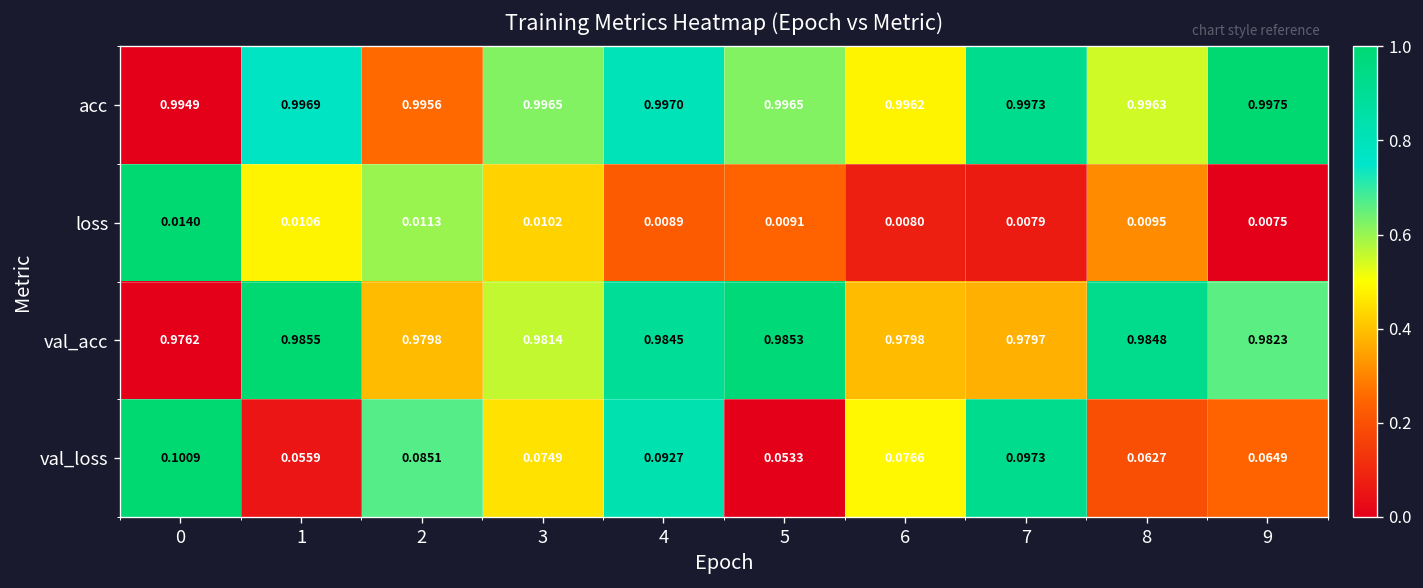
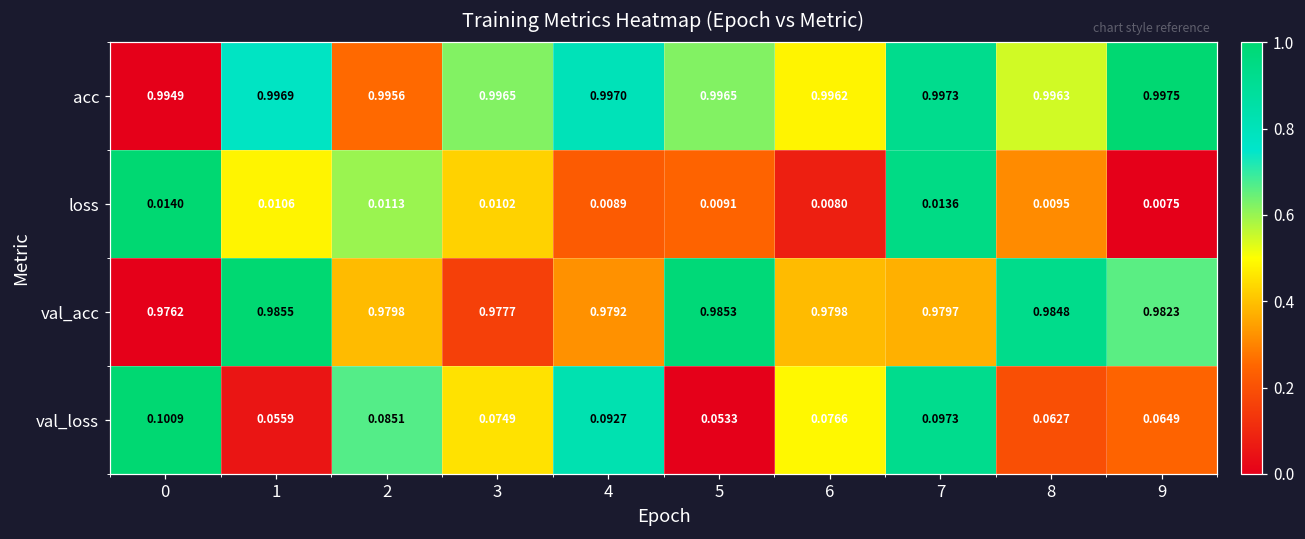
  {
    "acc": {
      "0": 0.9949,
      "1": 0.9969,
      "2": 0.9956,
      "3": 0.9965,
      "4": 0.9970,
      "5": 0.9965,
      "6": 0.9962,
      "7": 0.9973,
      "8": 0.9963,
      "9": 0.9975
    },
    "loss": {
      "0": 0.0140,
      "1": 0.0106,
      "2": 0.0113,
      "3": 0.0102,
      "4": 0.0089,
      "5": 0.0091,
      "6": 0.0080,
-     "7": 0.0079,
+     "7": 0.0136,
      "8": 0.0095,
      "9": 0.0075
    },
    "val_acc": {
      "0": 0.9762,
      "1": 0.9855,
      "2": 0.9798,
-     "3": 0.9814,
-     "4": 0.9845,
+     "3": 0.9777,
+     "4": 0.9792,
      "5": 0.9853,
      "6": 0.9798,
      "7": 0.9797,
      "8": 0.9848,
      "9": 0.9823
    },
    "val_loss": {
      "0": 0.1009,
      "1": 0.0559,
      "2": 0.0851,
      "3": 0.0749,
      "4": 0.0927,
      "5": 0.0533,
      "6": 0.0766,
      "7": 0.0973,
      "8": 0.0627,
      "9": 0.0649
    }
  }
